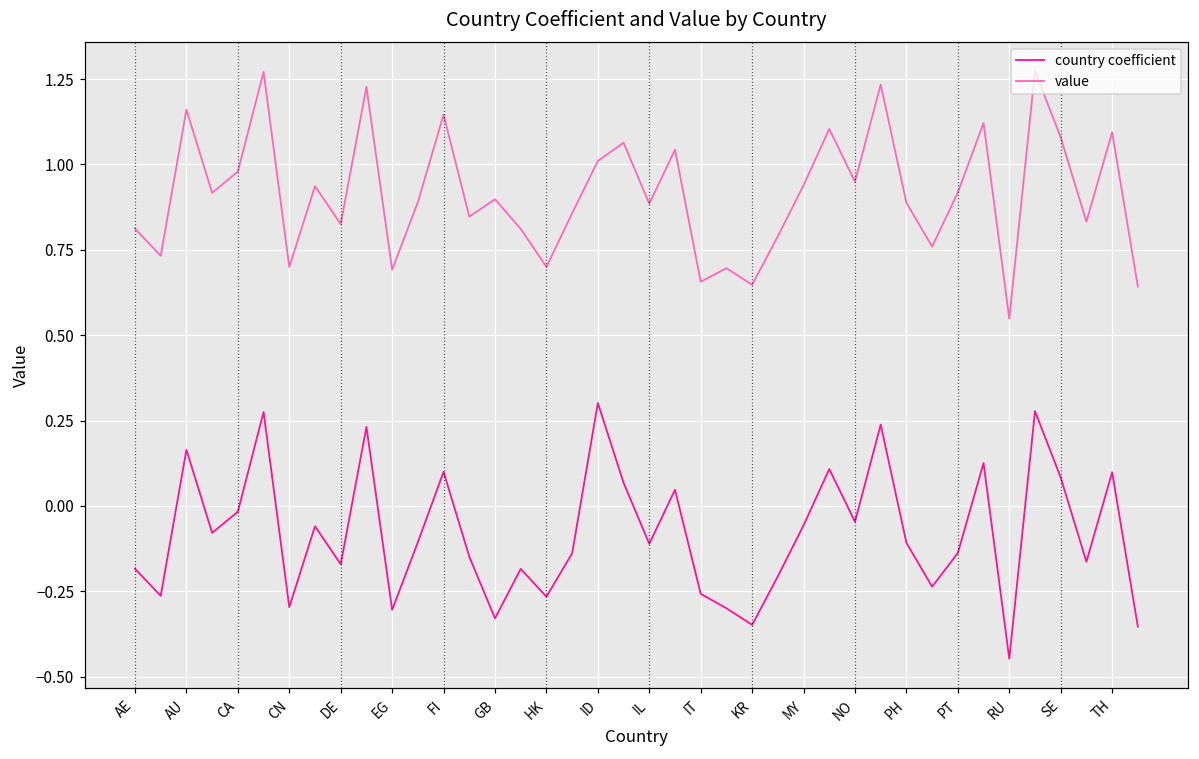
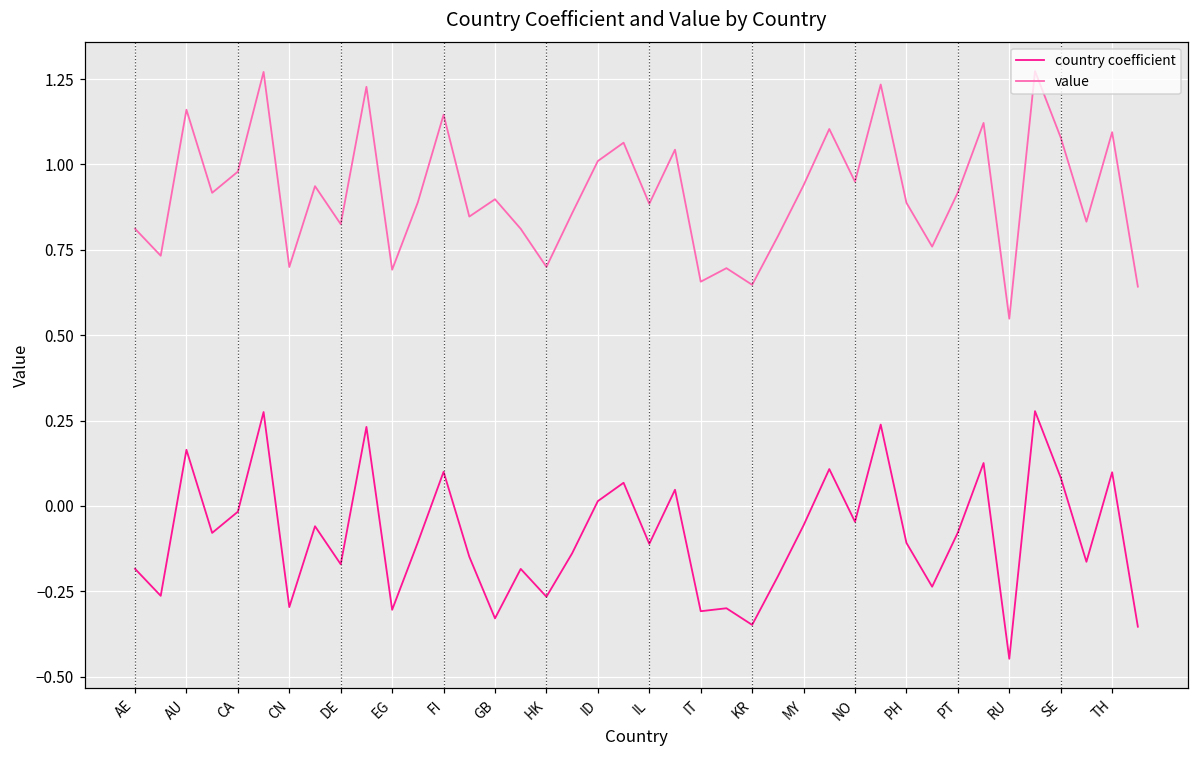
  {
    "country coefficient": {
      "AE": -0.18,
      "AU": 0.16,
      "CA": -0.02,
      "CN": -0.30,
      "DE": -0.17,
      "EG": -0.30,
      "FI": 0.10,
      "GB": -0.33,
      "HK": -0.27,
-     "ID": 0.30,
+     "ID": 0.01,
      "IL": -0.11,
-     "IT": -0.26,
+     "IT": -0.31,
      "KR": -0.35,
      "MY": -0.06,
      "NO": -0.05,
      "PH": -0.11,
-     "PT": -0.14,
+     "PT": -0.08,
      "RU": -0.45,
      "SE": 0.08,
      "TH": 0.10
    },
    "value": {
      "AE": 0.81,
      "AU": 1.16,
      "CA": 0.98,
      "CN": 0.70,
      "DE": 0.83,
      "EG": 0.69,
      "FI": 1.15,
      "GB": 0.90,
      "HK": 0.70,
      "ID": 1.01,
      "IL": 0.88,
      "IT": 0.66,
      "KR": 0.65,
      "MY": 0.94,
      "NO": 0.95,
      "PH": 0.89,
      "PT": 0.92,
      "RU": 0.55,
      "SE": 1.08,
      "TH": 1.09
    }
  }
